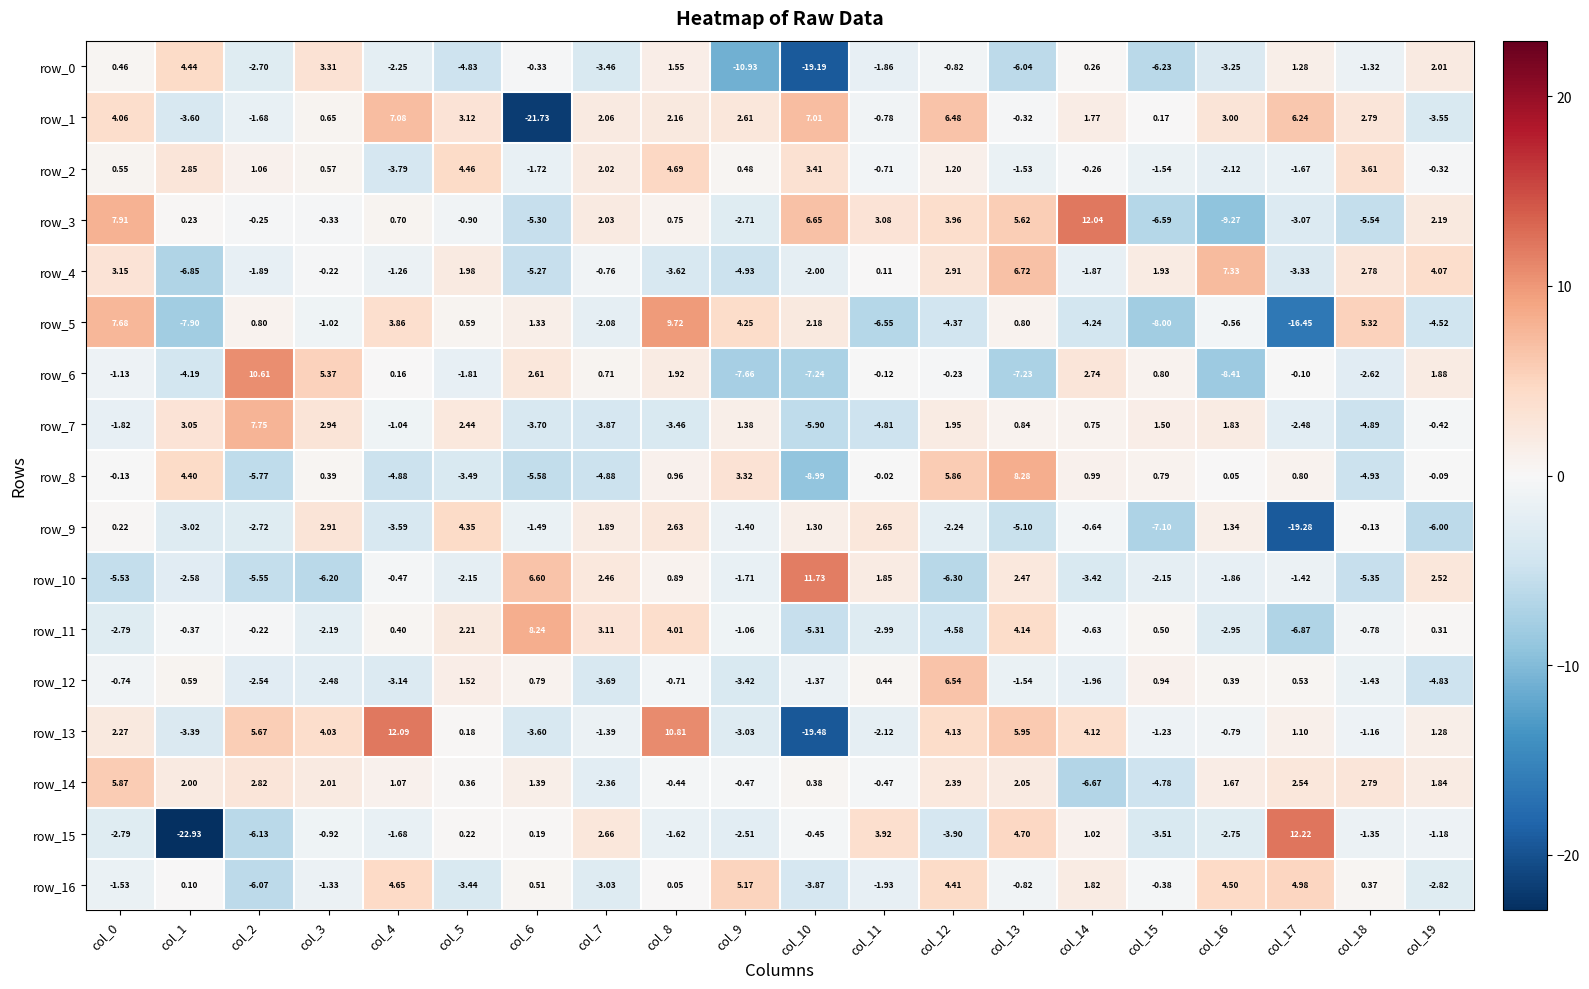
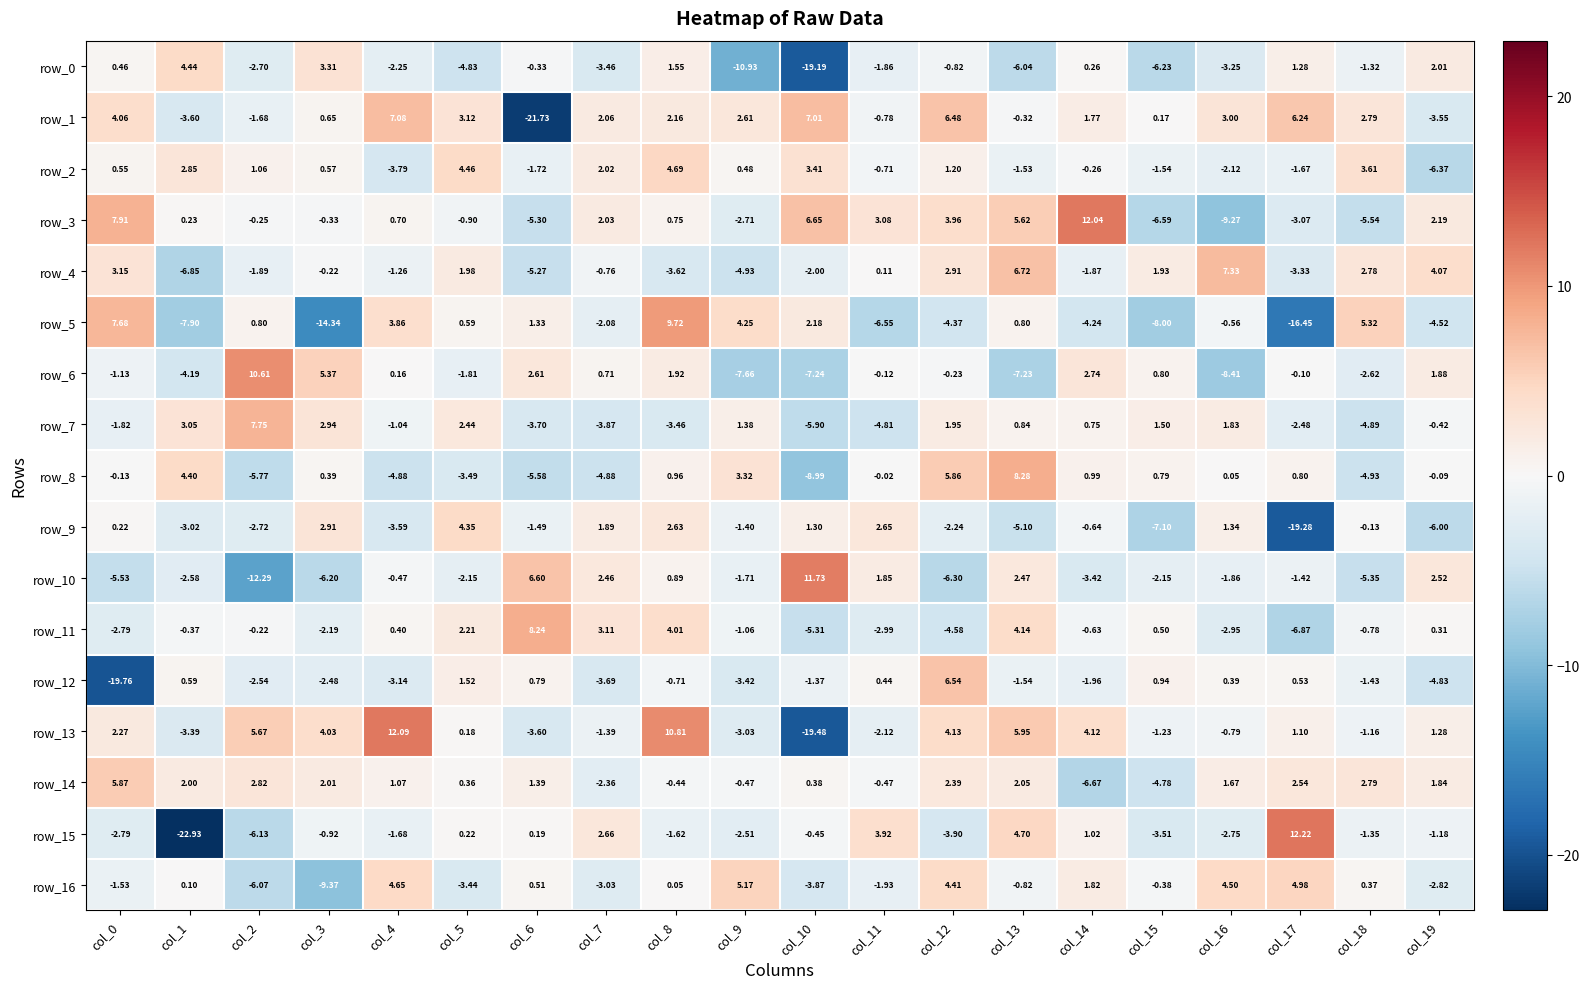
  {
    "row_2": {
      "col_0": 0.55,
      "col_1": 2.85,
      "col_2": 1.06,
      "col_3": 0.57,
      "col_4": -3.79,
      "col_5": 4.46,
      "col_6": -1.72,
      "col_7": 2.02,
      "col_8": 4.69,
      "col_9": 0.48,
      "col_10": 3.41,
      "col_11": -0.71,
      "col_12": 1.20,
      "col_13": -1.53,
      "col_14": -0.26,
      "col_15": -1.54,
      "col_16": -2.12,
      "col_17": -1.67,
      "col_18": 3.61,
-     "col_19": -0.32
+     "col_19": -6.37
    },
    "row_5": {
      "col_0": 7.68,
      "col_1": -7.90,
      "col_2": 0.80,
-     "col_3": -1.02,
+     "col_3": -14.34,
      "col_4": 3.86,
      "col_5": 0.59,
      "col_6": 1.33,
      "col_7": -2.08,
      "col_8": 9.72,
      "col_9": 4.25,
      "col_10": 2.18,
      "col_11": -6.55,
      "col_12": -4.37,
      "col_13": 0.80,
      "col_14": -4.24,
      "col_15": -8.00,
      "col_16": -0.56,
      "col_17": -16.45,
      "col_18": 5.32,
      "col_19": -4.52
    },
    "row_10": {
      "col_0": -5.53,
      "col_1": -2.58,
-     "col_2": -5.55,
+     "col_2": -12.29,
      "col_3": -6.20,
      "col_4": -0.47,
      "col_5": -2.15,
      "col_6": 6.60,
      "col_7": 2.46,
      "col_8": 0.89,
      "col_9": -1.71,
      "col_10": 11.73,
      "col_11": 1.85,
      "col_12": -6.30,
      "col_13": 2.47,
      "col_14": -3.42,
      "col_15": -2.15,
      "col_16": -1.86,
      "col_17": -1.42,
      "col_18": -5.35,
      "col_19": 2.52
    },
    "row_12": {
-     "col_0": -0.74,
+     "col_0": -19.76,
      "col_1": 0.59,
      "col_2": -2.54,
      "col_3": -2.48,
      "col_4": -3.14,
      "col_5": 1.52,
      "col_6": 0.79,
      "col_7": -3.69,
      "col_8": -0.71,
      "col_9": -3.42,
      "col_10": -1.37,
      "col_11": 0.44,
      "col_12": 6.54,
      "col_13": -1.54,
      "col_14": -1.96,
      "col_15": 0.94,
      "col_16": 0.39,
      "col_17": 0.53,
      "col_18": -1.43,
      "col_19": -4.83
    },
    "row_16": {
      "col_0": -1.53,
      "col_1": 0.10,
      "col_2": -6.07,
-     "col_3": -1.33,
+     "col_3": -9.37,
      "col_4": 4.65,
      "col_5": -3.44,
      "col_6": 0.51,
      "col_7": -3.03,
      "col_8": 0.05,
      "col_9": 5.17,
      "col_10": -3.87,
      "col_11": -1.93,
      "col_12": 4.41,
      "col_13": -0.82,
      "col_14": 1.82,
      "col_15": -0.38,
      "col_16": 4.50,
      "col_17": 4.98,
      "col_18": 0.37,
      "col_19": -2.82
    }
  }
